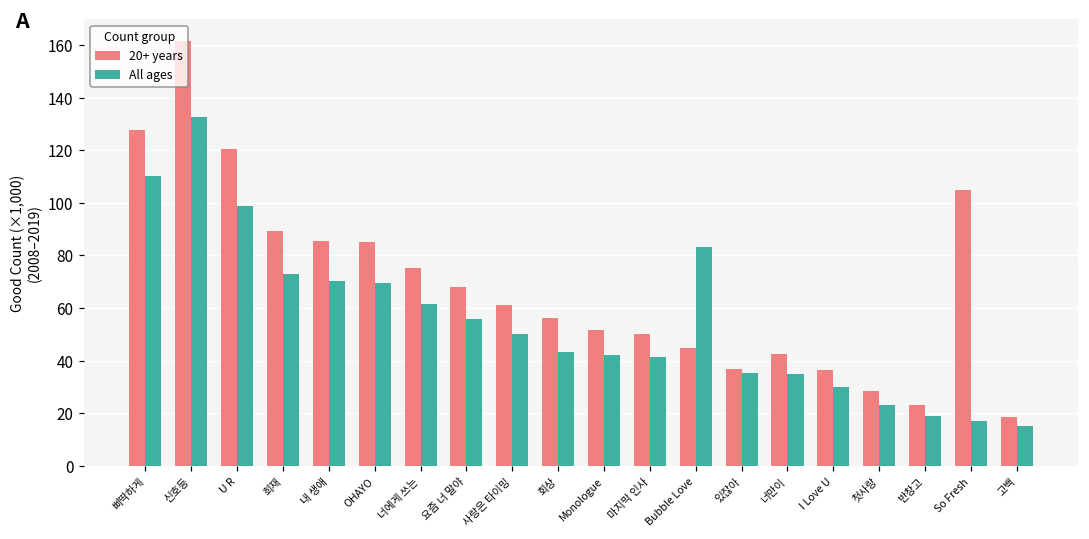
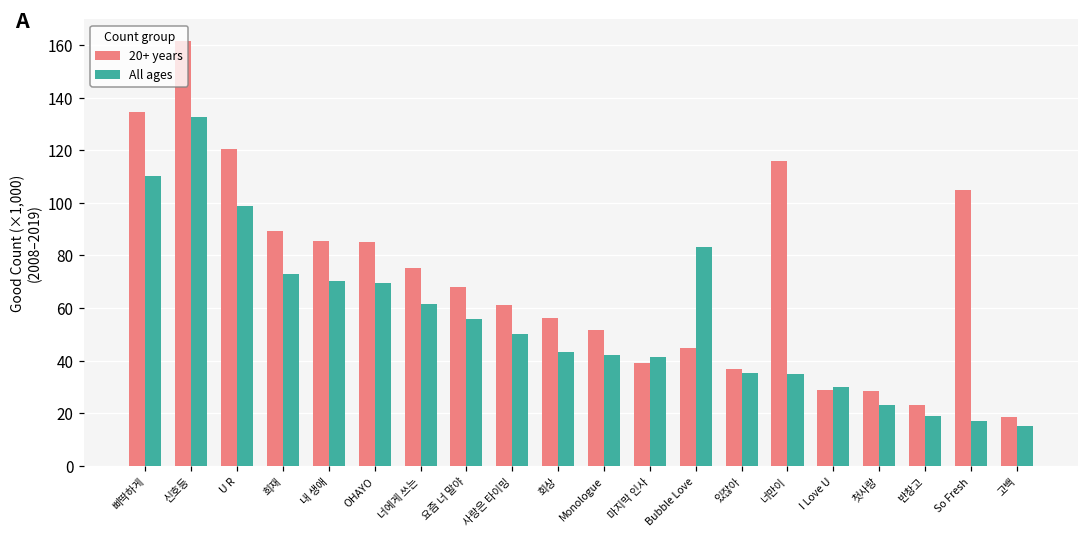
  {
    "20+ years": {
-     "삐딱하게": 128,
+     "삐딱하게": 135,
      "U R": 121,
      "희재": 89,
      "내 생애": 86,
      "OHAYO": 85,
      "너에게 쓰는": 75,
      "요즘 너 말야": 68,
      "사랑은 타이밍": 61,
      "회상": 56,
      "Monologue": 52,
-     "마지막 인사": 50,
+     "마지막 인사": 39,
      "Bubble Love": 45,
      "있잖아": 37,
-     "너만이": 43,
-     "I Love U": 36,
+     "너만이": 116,
+     "I Love U": 29,
      "첫사랑": 28,
      "반창고": 23,
      "So Fresh": 105,
      "고백": 19
    },
    "All ages": {
      "삐딱하게": 110,
      "신호등": 133,
      "U R": 99,
      "희재": 73,
      "내 생애": 70,
      "OHAYO": 70,
      "너에게 쓰는": 62,
      "요즘 너 말야": 56,
      "사랑은 타이밍": 50,
      "회상": 43,
      "Monologue": 42,
      "마지막 인사": 41,
      "Bubble Love": 83,
      "있잖아": 35,
      "너만이": 35,
      "I Love U": 30,
      "첫사랑": 23,
      "반창고": 19,
      "So Fresh": 17,
      "고백": 15
    }
  }
